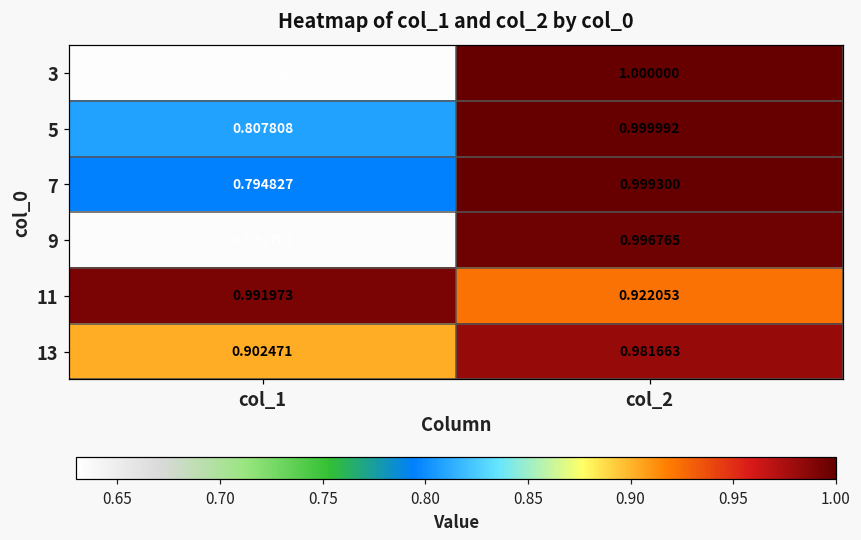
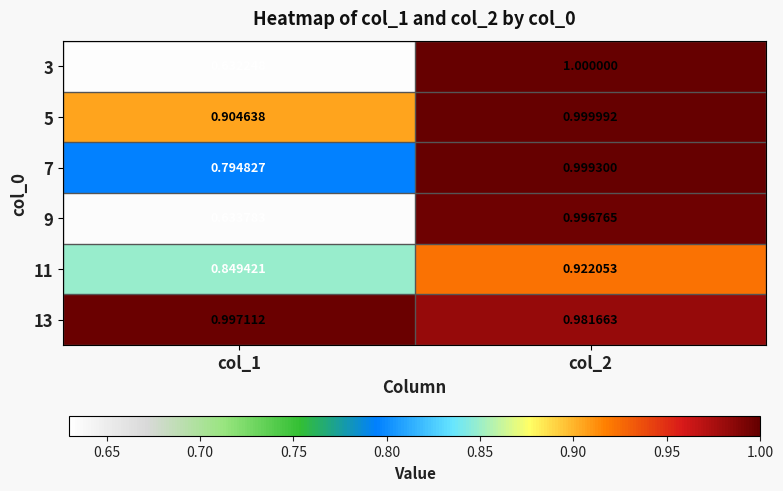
  {
    "3": {
      "col_2": 1.000000
    },
    "5": {
-     "col_1": 0.807808,
+     "col_1": 0.904638,
      "col_2": 0.999992
    },
    "7": {
      "col_1": 0.794827,
      "col_2": 0.999300
    },
    "9": {
      "col_2": 0.996765
    },
    "11": {
-     "col_1": 0.991973,
+     "col_1": 0.849421,
      "col_2": 0.922053
    },
    "13": {
-     "col_1": 0.902471,
+     "col_1": 0.997112,
      "col_2": 0.981663
    }
  }
